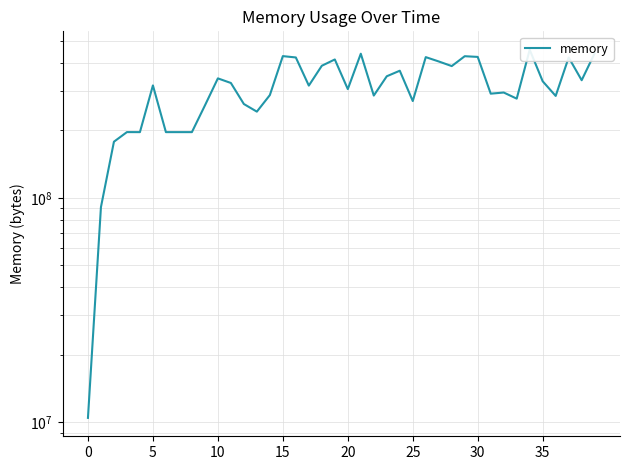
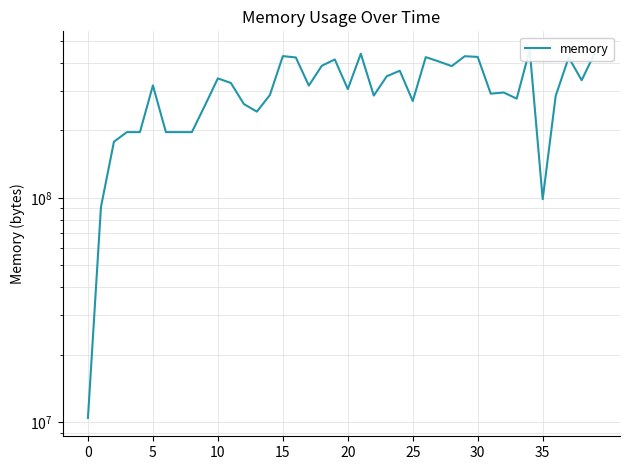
  {
    "0": 10000000,
    "5": 320000000,
    "10": 340000000,
    "15": 430000000,
    "20": 300000000,
    "25": 270000000,
    "30": 420000000,
-   "35": 330000000
+   "35": 100000000
  }
